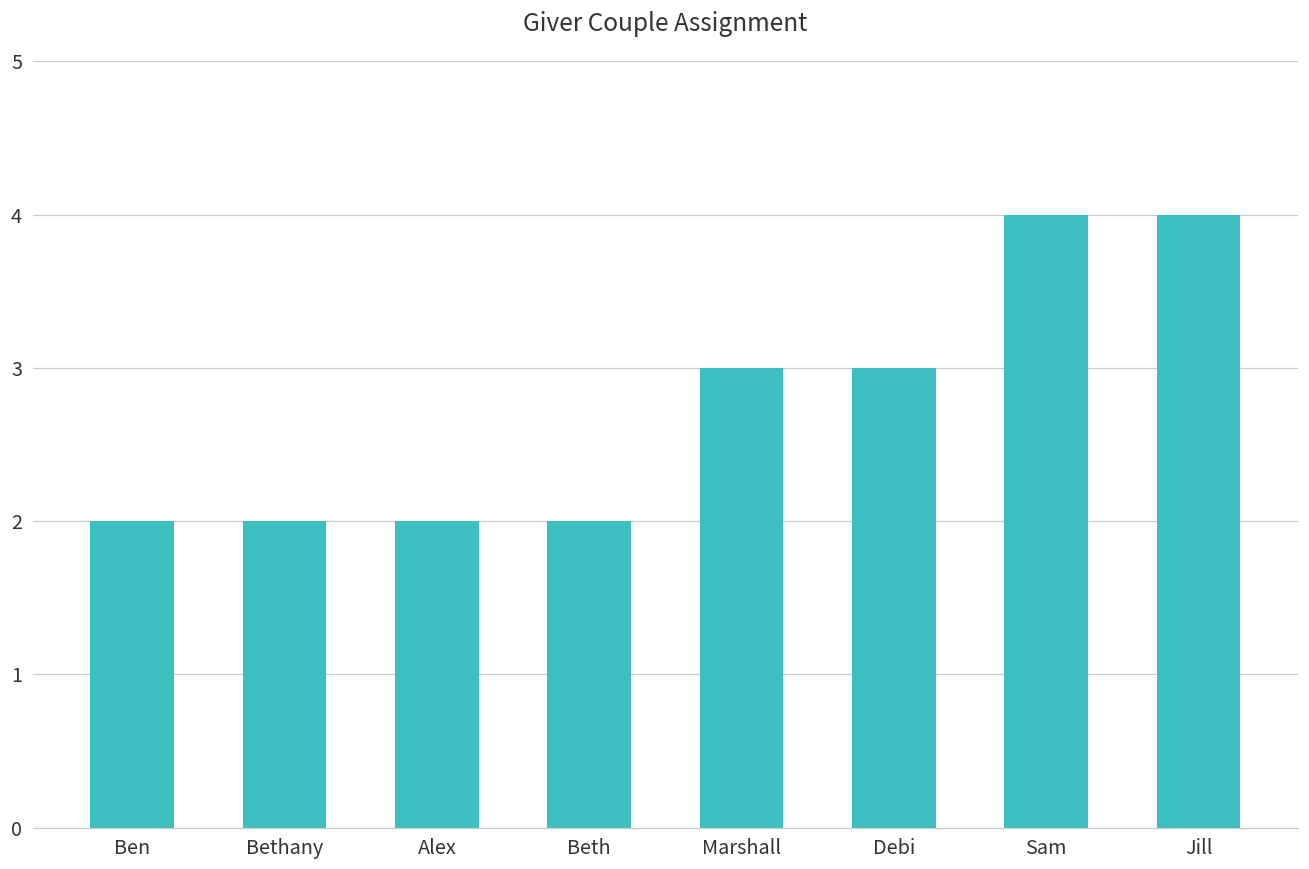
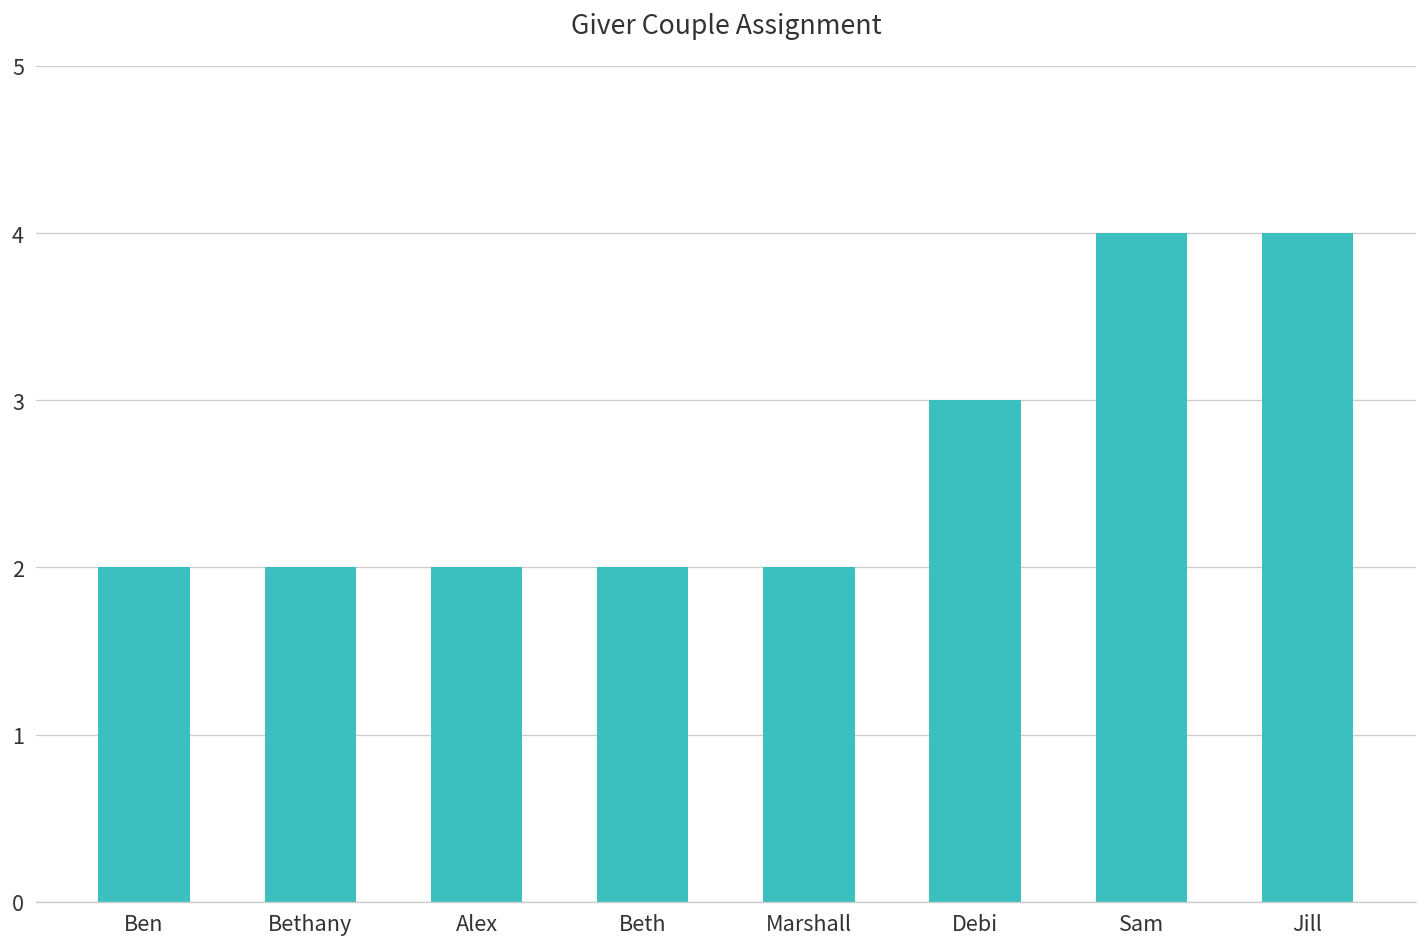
  {
    "Ben": 2,
    "Bethany": 2,
    "Alex": 2,
    "Beth": 2,
-   "Marshall": 3,
+   "Marshall": 2,
    "Debi": 3,
    "Sam": 4,
    "Jill": 4
  }
